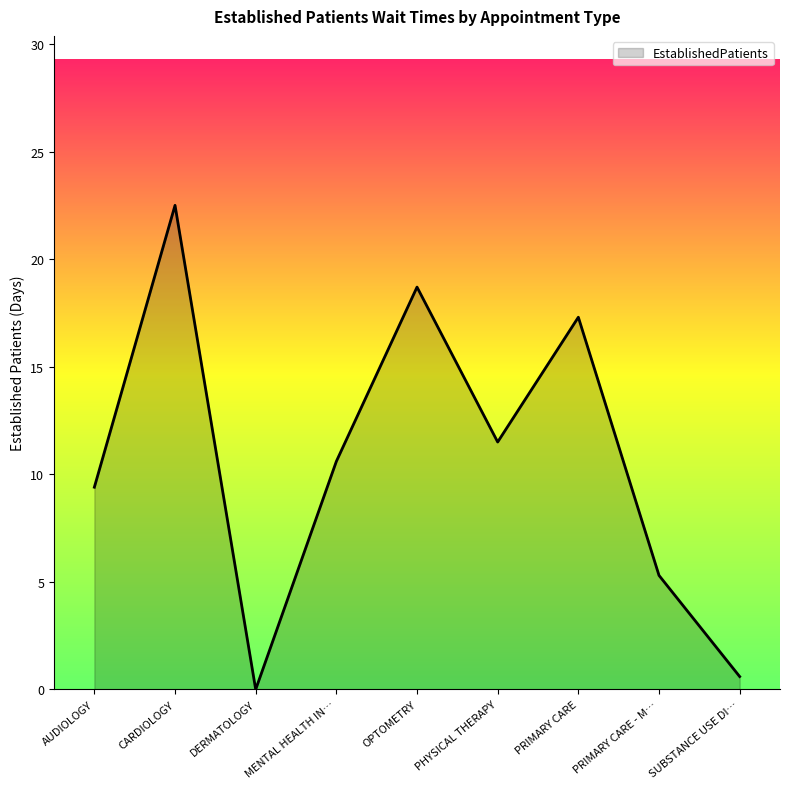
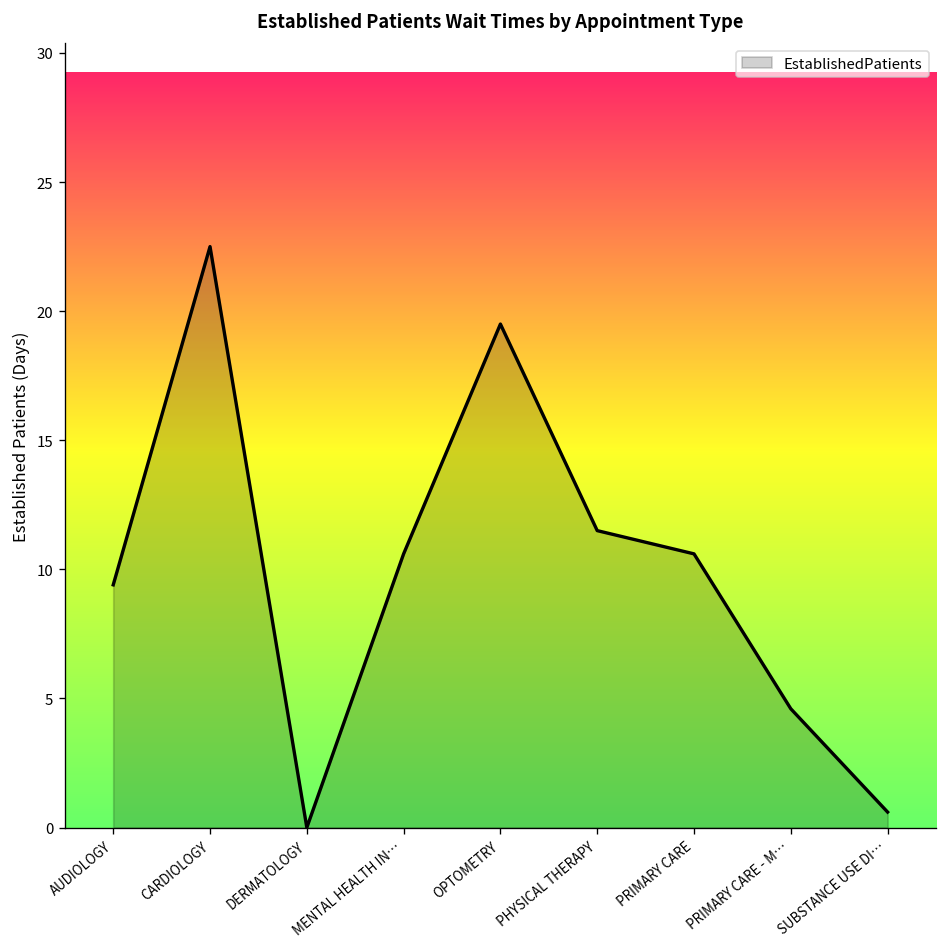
  {
    "AUDIOLOGY": 9.4,
    "CARDIOLOGY": 22.5,
    "DERMATOLOGY": 0.0,
    "MENTAL HEALTH IN…": 10.6,
-   "OPTOMETRY": 18.7,
+   "OPTOMETRY": 19.5,
    "PHYSICAL THERAPY": 11.5,
-   "PRIMARY CARE": 17.3,
-   "PRIMARY CARE - M…": 5.3,
+   "PRIMARY CARE": 10.6,
+   "PRIMARY CARE - M…": 4.6,
    "SUBSTANCE USE DI…": 0.6
  }
